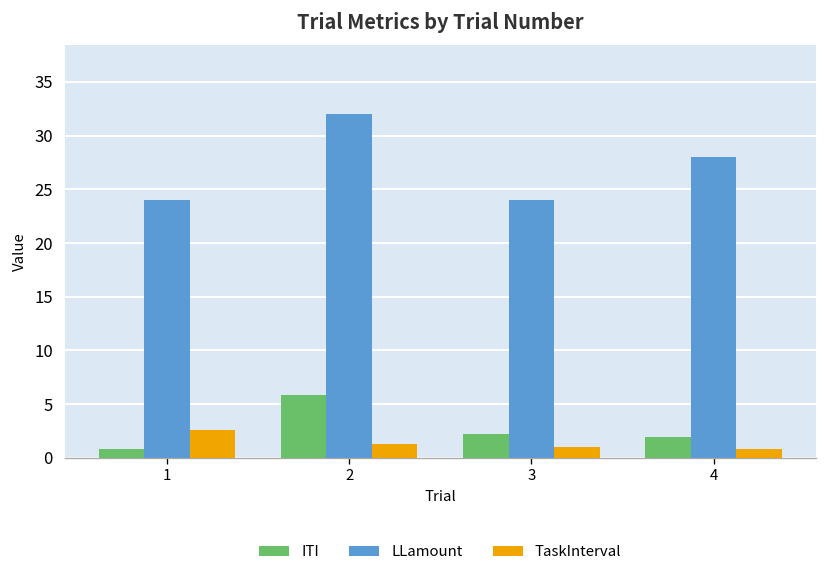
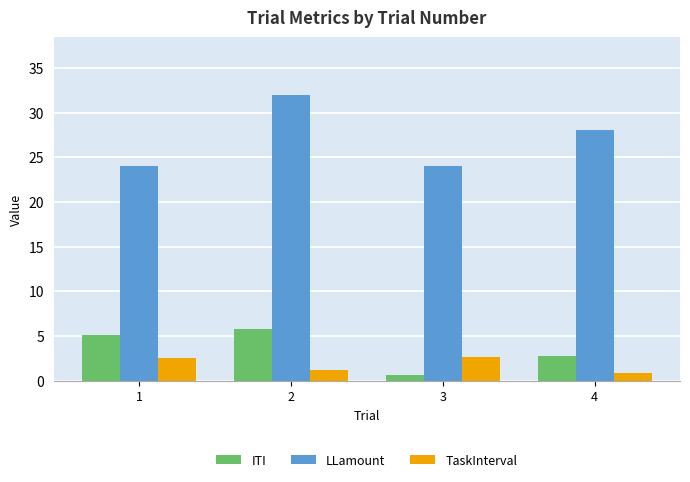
  {
    "ITI": {
-     "1": 1,
+     "1": 5,
      "2": 6,
-     "3": 2,
-     "4": 2
+     "3": 1,
+     "4": 3
    },
    "LLamount": {
      "1": 24,
      "2": 32,
      "3": 24,
      "4": 28
    },
    "TaskInterval": {
      "1": 3,
      "2": 1,
-     "3": 1,
+     "3": 3,
      "4": 1
    }
  }
